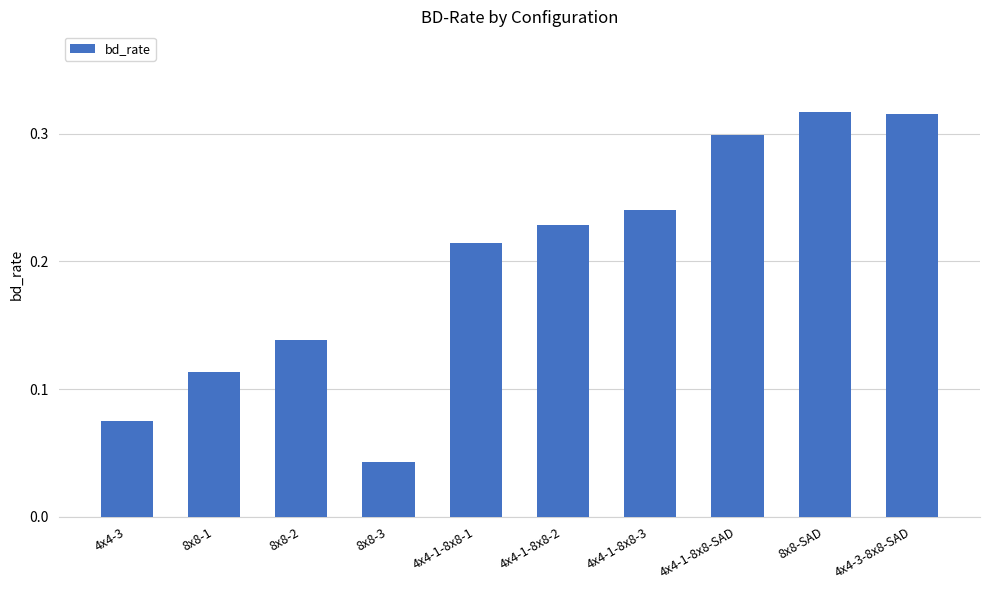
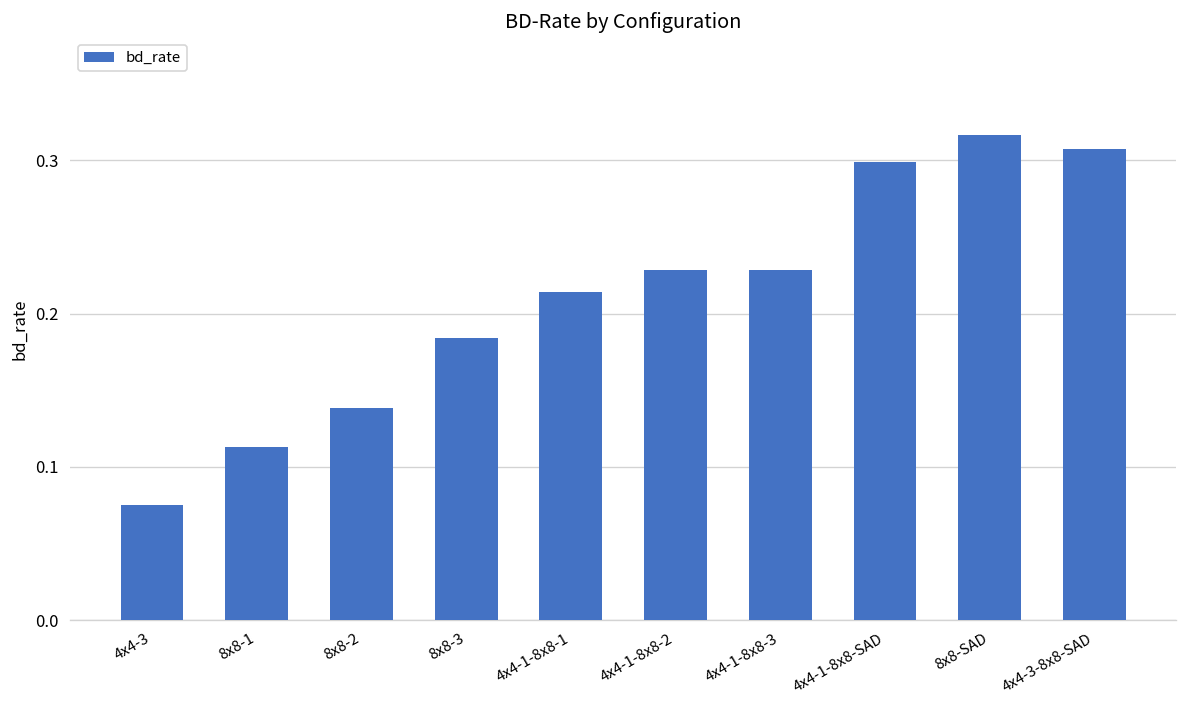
  {
    "4x4-3": 0.075,
    "8x8-1": 0.113,
    "8x8-2": 0.139,
-   "8x8-3": 0.043,
+   "8x8-3": 0.184,
    "4x4-1-8x8-1": 0.214,
    "4x4-1-8x8-2": 0.229,
-   "4x4-1-8x8-3": 0.240,
+   "4x4-1-8x8-3": 0.229,
    "4x4-1-8x8-SAD": 0.299,
    "8x8-SAD": 0.317,
-   "4x4-3-8x8-SAD": 0.315
+   "4x4-3-8x8-SAD": 0.307
  }
